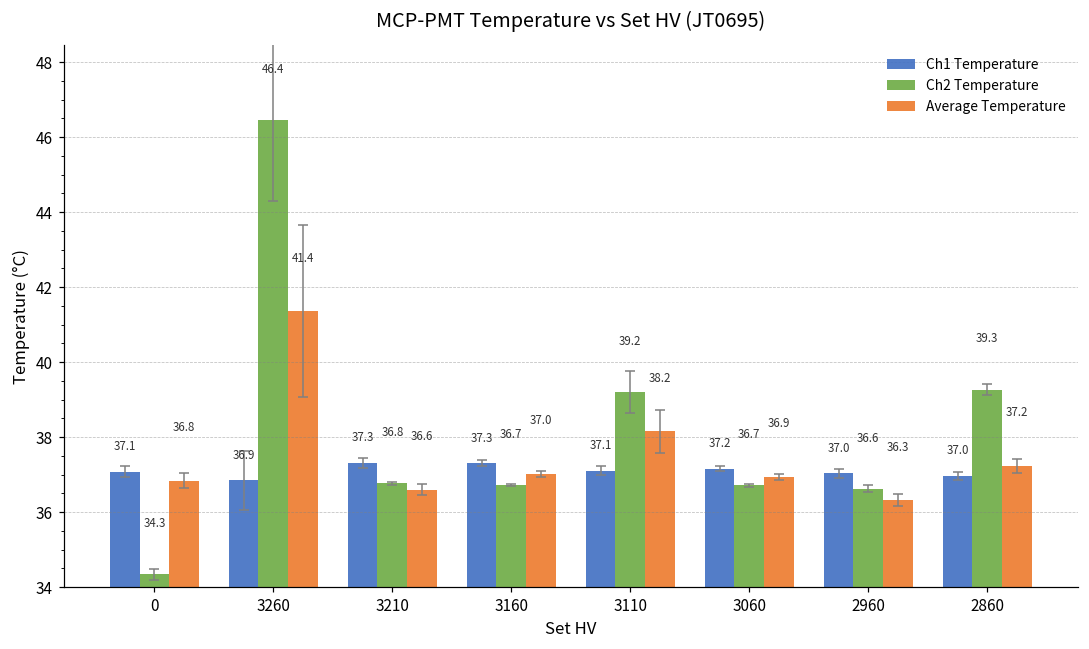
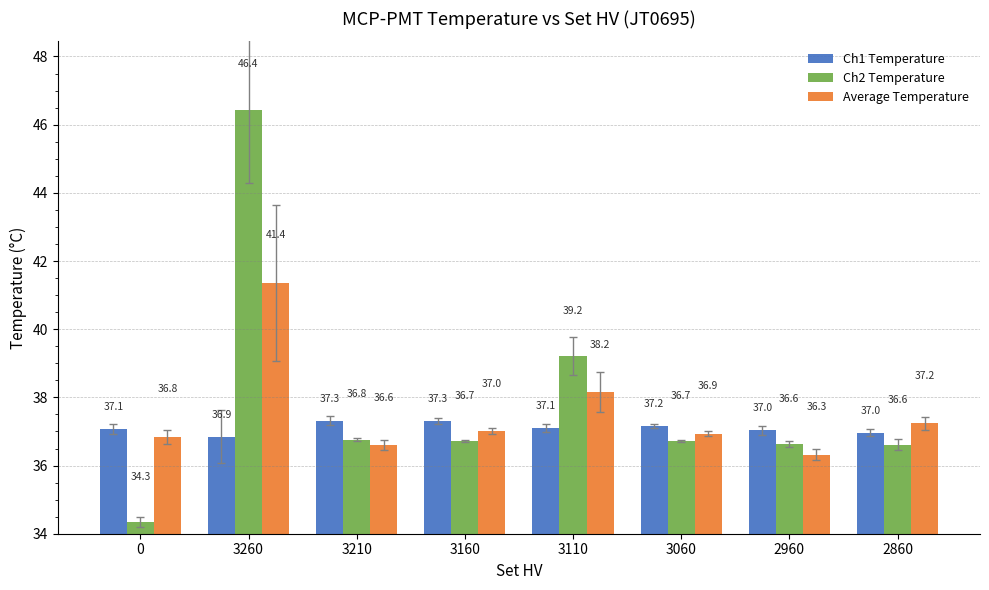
  {
    "Ch2 Temperature": {
-     "2860": 39.3
+     "2860": 36.6
    },
    "Average Temperature": {
      "0": 36.8,
      "3260": 41.4,
      "3210": 36.6,
      "3160": 37.0,
      "3110": 38.2,
      "3060": 36.9,
      "2960": 36.3,
      "2860": 37.2
    }
  }
